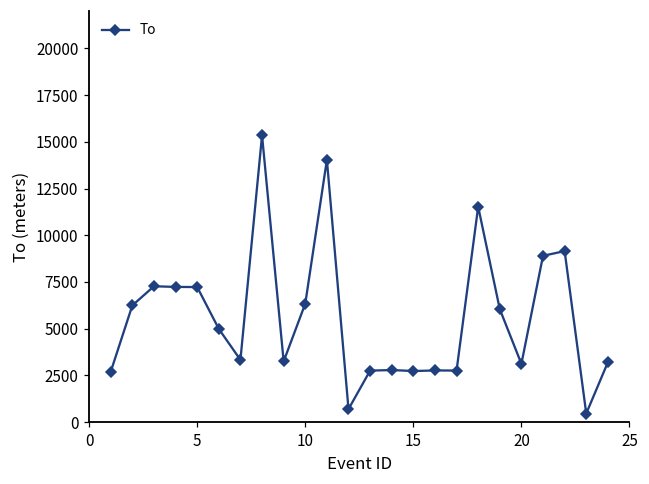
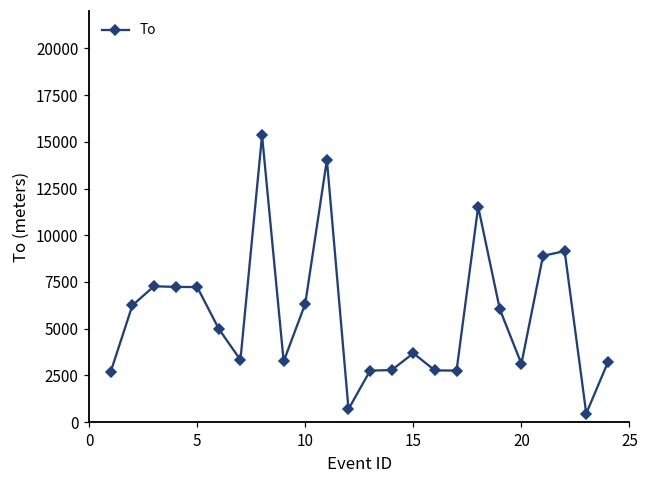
  {
    "5": 7200,
    "10": 6300,
-   "15": 2700,
+   "15": 3700,
    "20": 3100
  }
